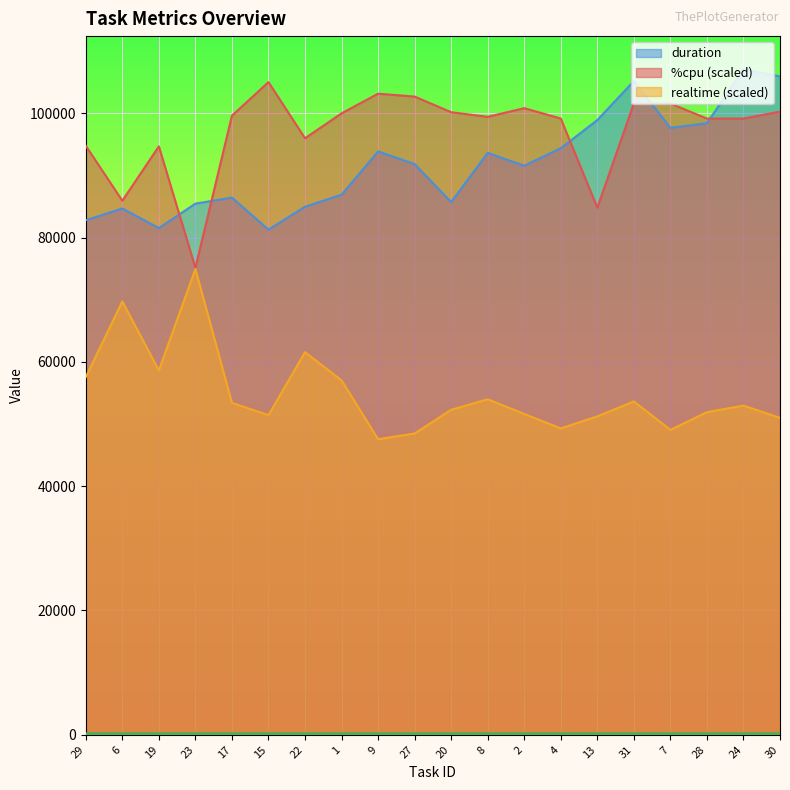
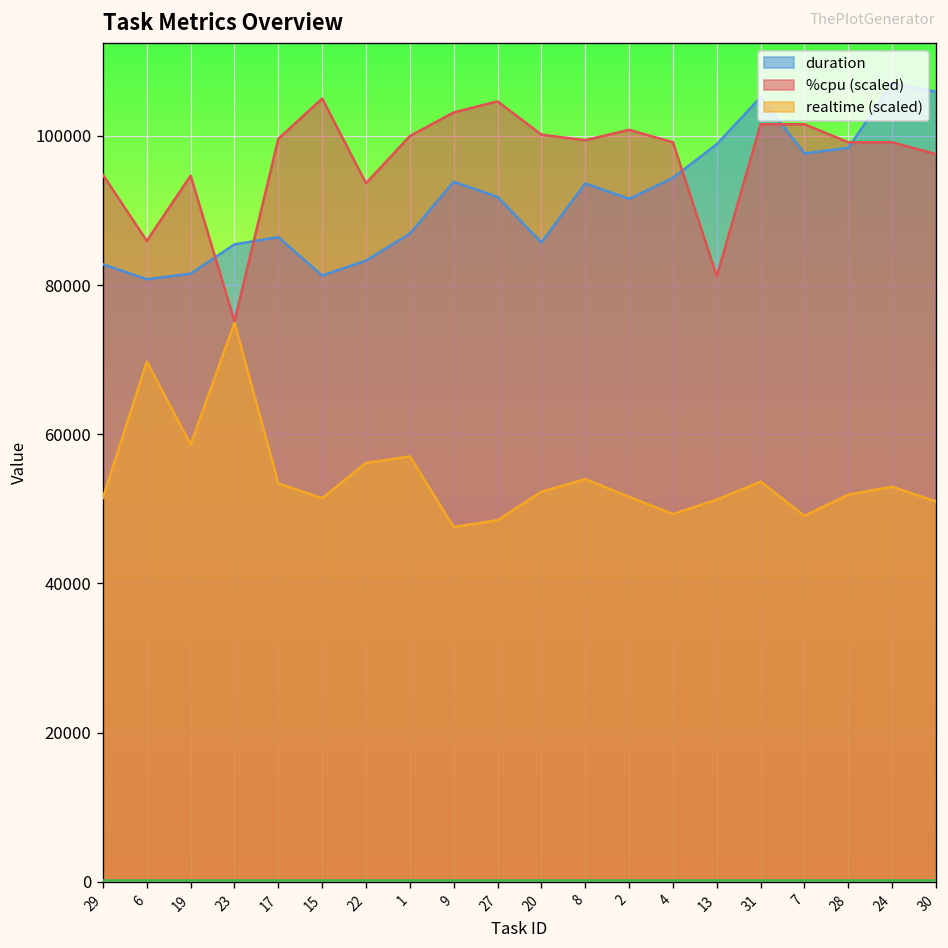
  {
    "duration": {
      "29": 83000,
-     "6": 85000,
+     "6": 81000,
      "19": 82000,
      "23": 85000,
      "17": 86000,
      "15": 81000,
-     "22": 85000,
+     "22": 83000,
      "1": 87000,
      "9": 94000,
      "27": 92000,
      "20": 86000,
      "8": 94000,
      "2": 92000,
      "4": 94000,
      "13": 99000,
      "7": 98000,
      "28": 98000,
      "30": 106000
    },
    "%cpu (scaled)": {
      "29": 95000,
      "6": 86000,
      "19": 95000,
      "17": 100000,
      "15": 105000,
-     "22": 96000,
+     "22": 94000,
      "1": 100000,
      "9": 103000,
-     "27": 103000,
+     "27": 105000,
      "20": 100000,
      "8": 99000,
      "2": 101000,
      "4": 99000,
-     "13": 85000,
+     "13": 81000,
      "28": 99000,
      "24": 99000,
-     "30": 100000
+     "30": 98000
    },
    "realtime (scaled)": {
-     "29": 58000,
+     "29": 51000,
      "6": 70000,
      "19": 59000,
      "17": 53000,
      "15": 51000,
-     "22": 62000,
+     "22": 56000,
      "1": 57000,
      "9": 48000,
      "27": 48000,
      "20": 52000,
      "8": 54000,
      "2": 52000,
      "4": 49000,
      "13": 51000,
      "31": 54000,
      "7": 49000,
      "28": 52000,
      "24": 53000,
      "30": 51000
    }
  }
